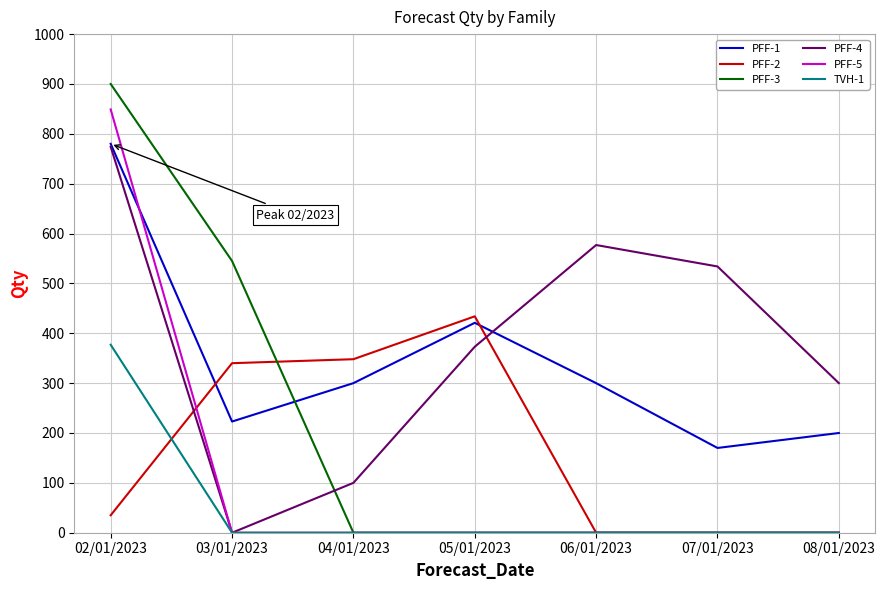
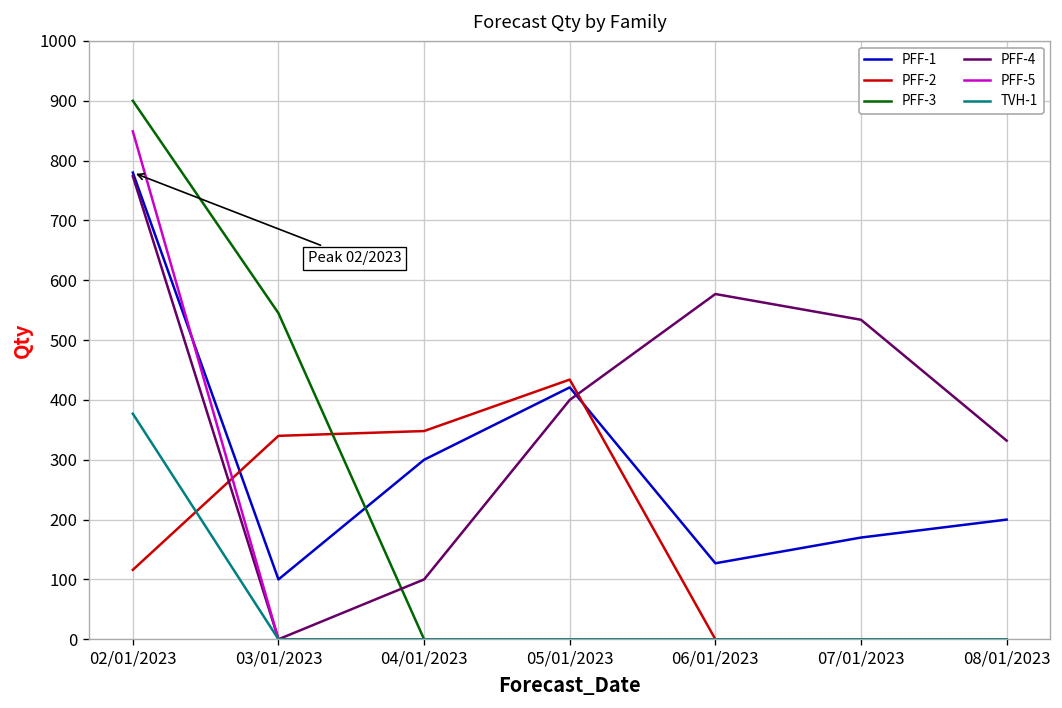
  {
    "PFF-1": {
-     "03/01/2023": 220,
+     "03/01/2023": 100,
      "04/01/2023": 300,
      "05/01/2023": 420,
-     "06/01/2023": 300,
+     "06/01/2023": 130,
      "07/01/2023": 170,
      "08/01/2023": 200
    },
    "PFF-2": {
-     "02/01/2023": 40,
+     "02/01/2023": 120,
      "03/01/2023": 340,
      "04/01/2023": 350,
      "05/01/2023": 430
    },
    "PFF-3": {
      "02/01/2023": 900,
      "03/01/2023": 550
    },
    "PFF-4": {
      "04/01/2023": 100,
-     "05/01/2023": 370,
+     "05/01/2023": 400,
      "06/01/2023": 580,
      "07/01/2023": 530,
-     "08/01/2023": 300
+     "08/01/2023": 330
    },
    "PFF-5": {
      "02/01/2023": 850
    },
    "TVH-1": {
      "02/01/2023": 380
    }
  }
